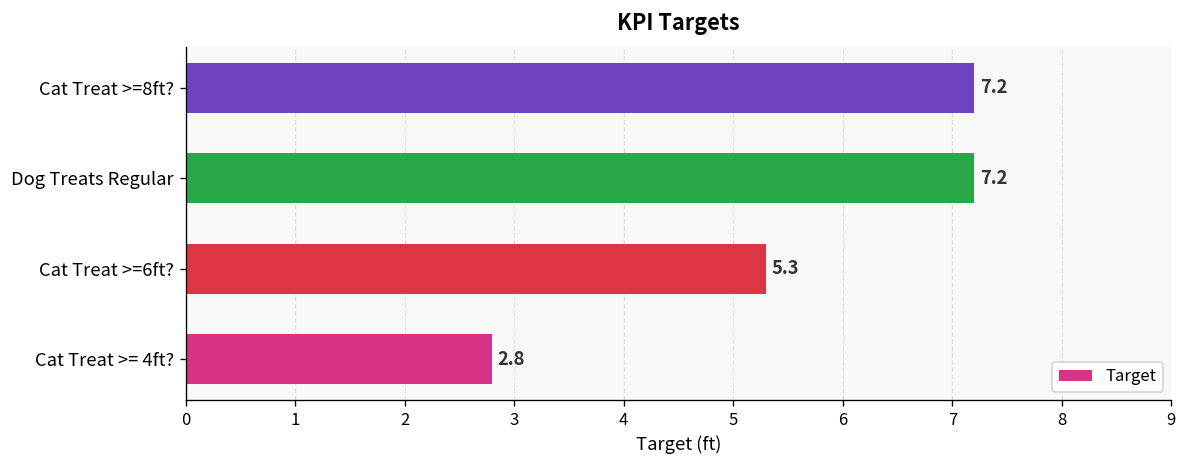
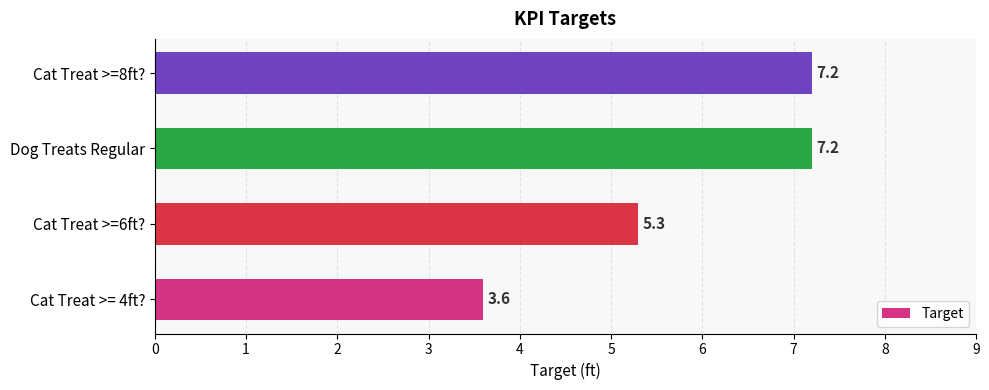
  {
    "Cat Treat >=8ft?": 7.2,
    "Dog Treats Regular": 7.2,
    "Cat Treat >=6ft?": 5.3,
-   "Cat Treat >= 4ft?": 2.8
+   "Cat Treat >= 4ft?": 3.6
  }
